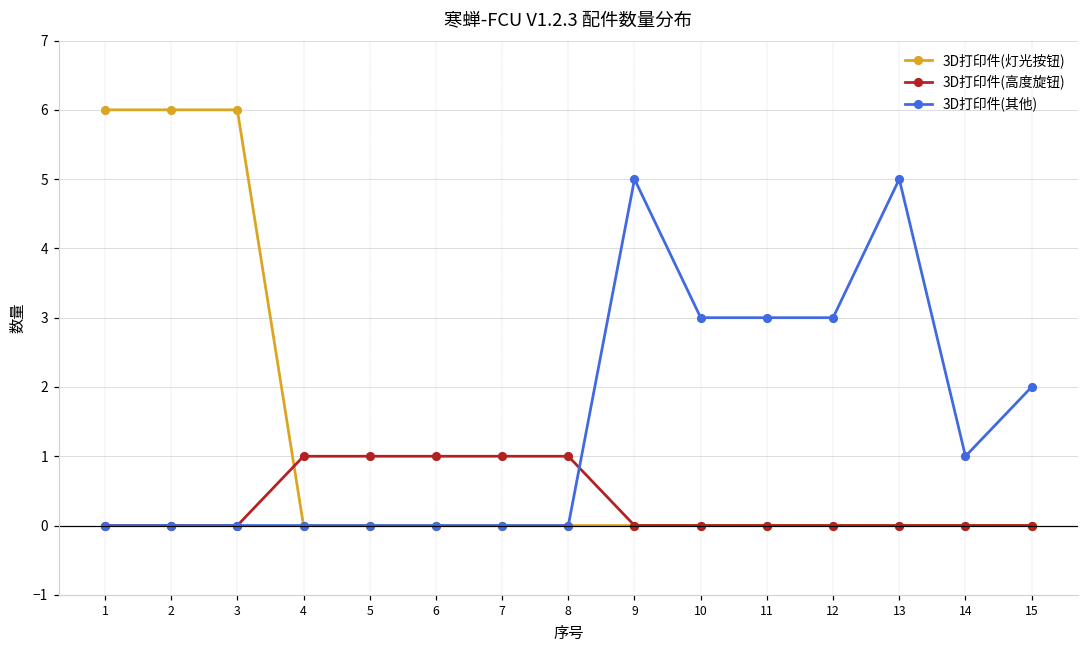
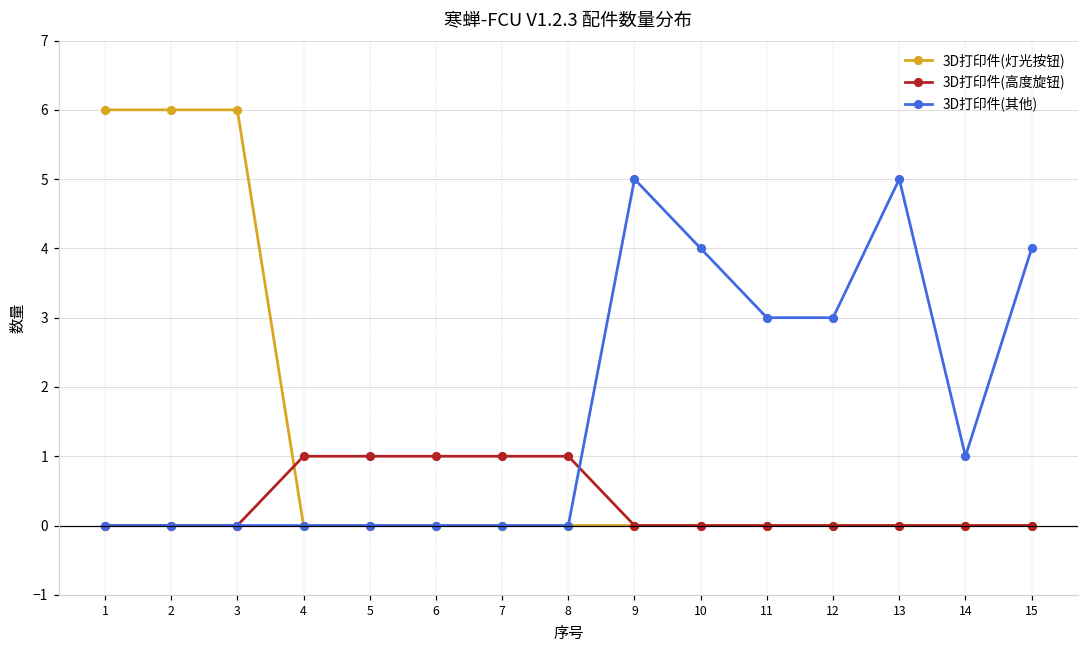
  {
    "3D打印件(灯光按钮)": {
      "1": 6,
      "2": 6,
      "3": 6
    },
    "3D打印件(高度旋钮)": {
      "4": 1,
      "5": 1,
      "6": 1,
      "7": 1,
      "8": 1
    },
    "3D打印件(其他)": {
      "9": 5,
-     "10": 3,
+     "10": 4,
      "11": 3,
      "12": 3,
      "13": 5,
      "14": 1,
-     "15": 2
+     "15": 4
    }
  }
